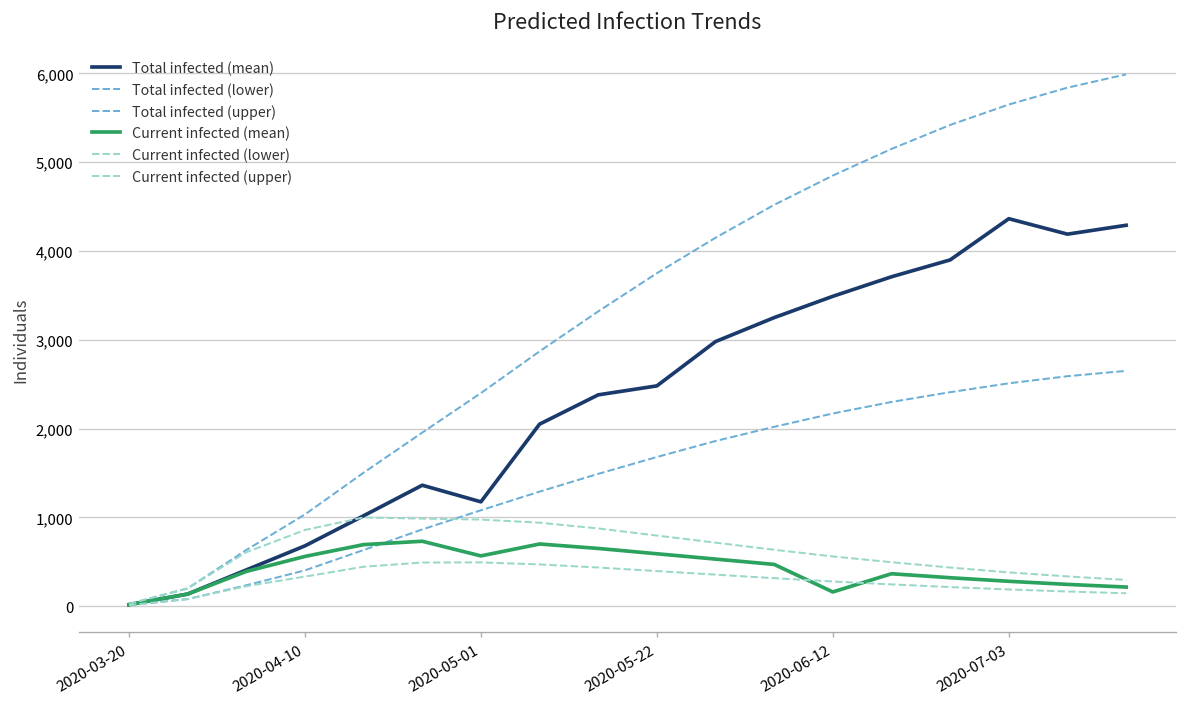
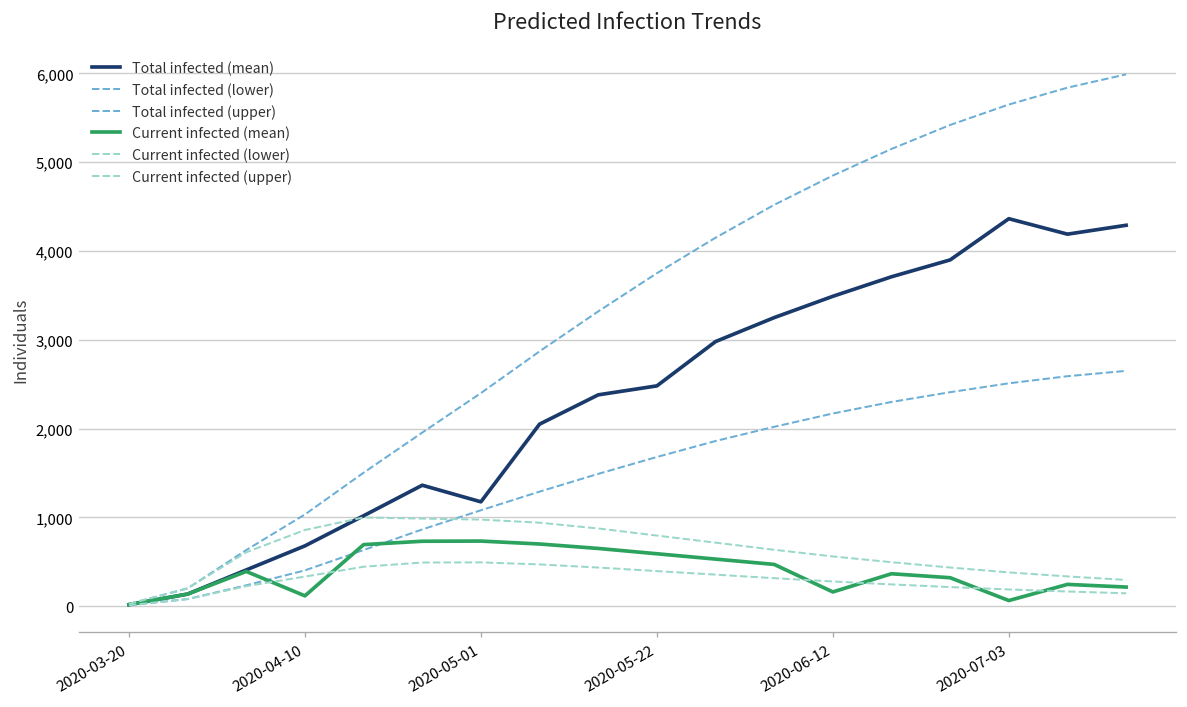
  {
    "Total infected (mean)": {
      "2020-04-10": "700",
      "2020-05-01": "1,200",
      "2020-05-22": "2,500",
      "2020-06-12": "3,500",
      "2020-07-03": "4,400"
    },
    "Current infected (mean)": {
-     "2020-04-10": "600",
-     "2020-05-01": "600",
+     "2020-04-10": "100",
+     "2020-05-01": "700",
      "2020-05-22": "600",
      "2020-06-12": "200",
-     "2020-07-03": "300"
+     "2020-07-03": "100"
    }
  }
